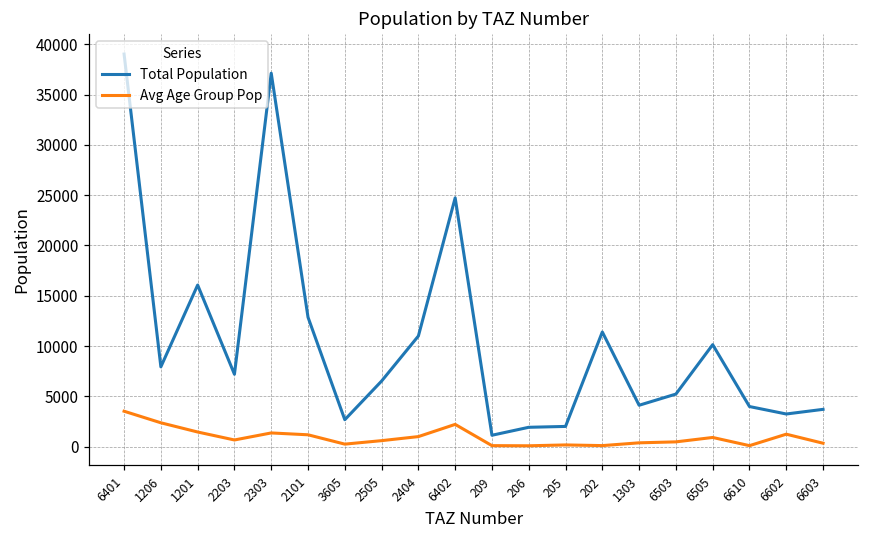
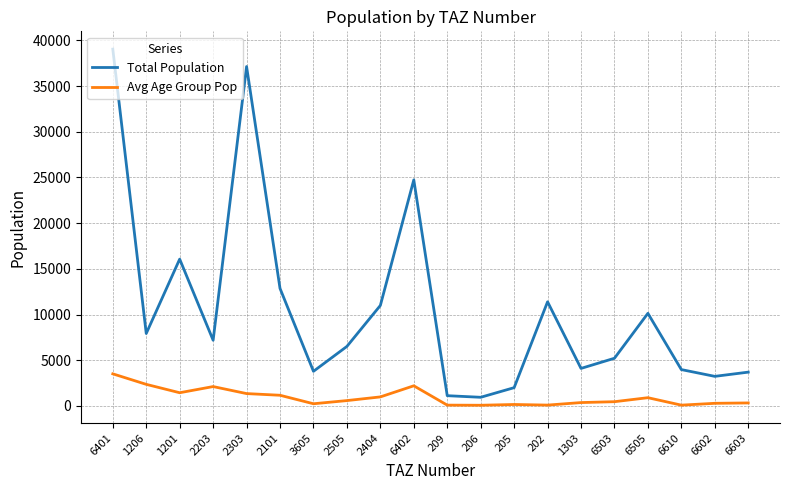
  {
    "Total Population": {
      "1206": 8000,
      "1201": 16000,
      "2203": 7000,
      "2303": 37000,
      "2101": 13000,
-     "3605": 3000,
+     "3605": 4000,
      "2505": 7000,
      "2404": 11000,
      "6402": 25000,
      "209": 1000,
-     "206": 2000,
+     "206": 1000,
      "205": 2000,
      "202": 11000,
      "1303": 4000,
      "6503": 5000,
      "6505": 10000,
      "6610": 4000,
      "6602": 3000,
      "6603": 4000
    },
    "Avg Age Group Pop": {
      "6401": 4000,
      "1206": 2000,
      "1201": 1000,
-     "2203": 1000,
+     "2203": 2000,
      "2303": 1000,
      "2101": 1000,
      "3605": 0,
      "2505": 1000,
      "2404": 1000,
      "6402": 2000,
      "209": 0,
      "206": 0,
      "205": 0,
      "202": 0,
      "1303": 0,
      "6503": 0,
      "6505": 1000,
      "6610": 0,
-     "6602": 1000,
+     "6602": 0,
      "6603": 0
    }
  }
